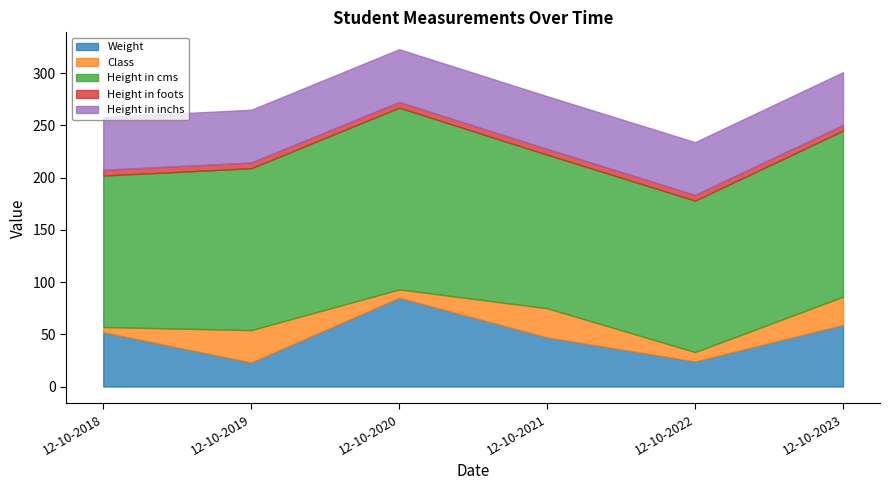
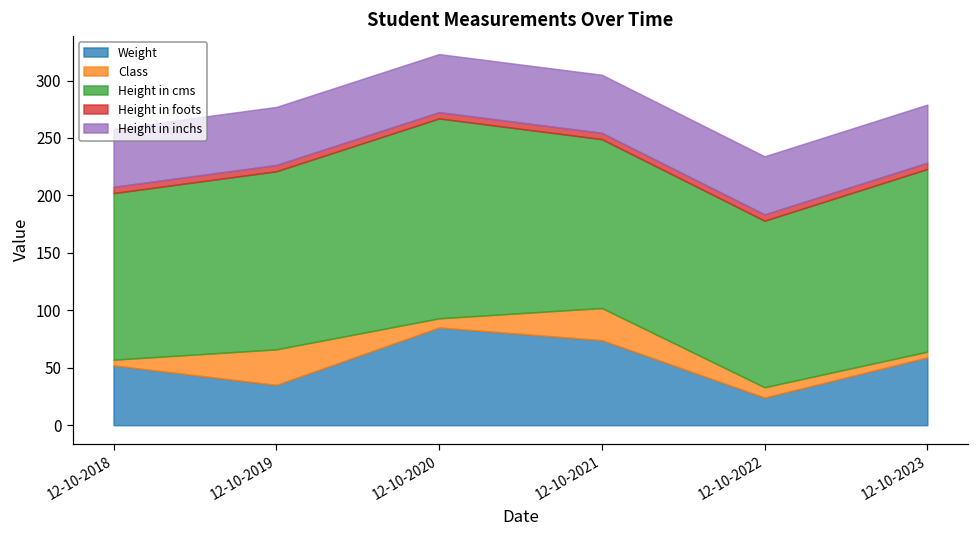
  {
    "Weight": {
      "12-10-2018": 52,
-     "12-10-2019": 23,
+     "12-10-2019": 35,
      "12-10-2020": 85,
-     "12-10-2021": 47,
+     "12-10-2021": 74,
      "12-10-2022": 24,
      "12-10-2023": 59
    },
    "Class": {
      "12-10-2018": 5,
      "12-10-2019": 31,
      "12-10-2020": 8,
      "12-10-2021": 28,
      "12-10-2022": 9,
-     "12-10-2023": 27
+     "12-10-2023": 5
    },
    "Height in cms": {
      "12-10-2018": 145,
      "12-10-2019": 155,
      "12-10-2020": 174,
      "12-10-2021": 147,
      "12-10-2022": 145,
      "12-10-2023": 159
    },
    "Height in foots": {
      "12-10-2018": 6,
      "12-10-2019": 6,
      "12-10-2020": 6,
      "12-10-2021": 6,
      "12-10-2022": 6,
      "12-10-2023": 6
    },
    "Height in inchs": {
      "12-10-2019": 51,
      "12-10-2020": 51,
      "12-10-2021": 51,
      "12-10-2022": 51,
      "12-10-2023": 51
    }
  }
